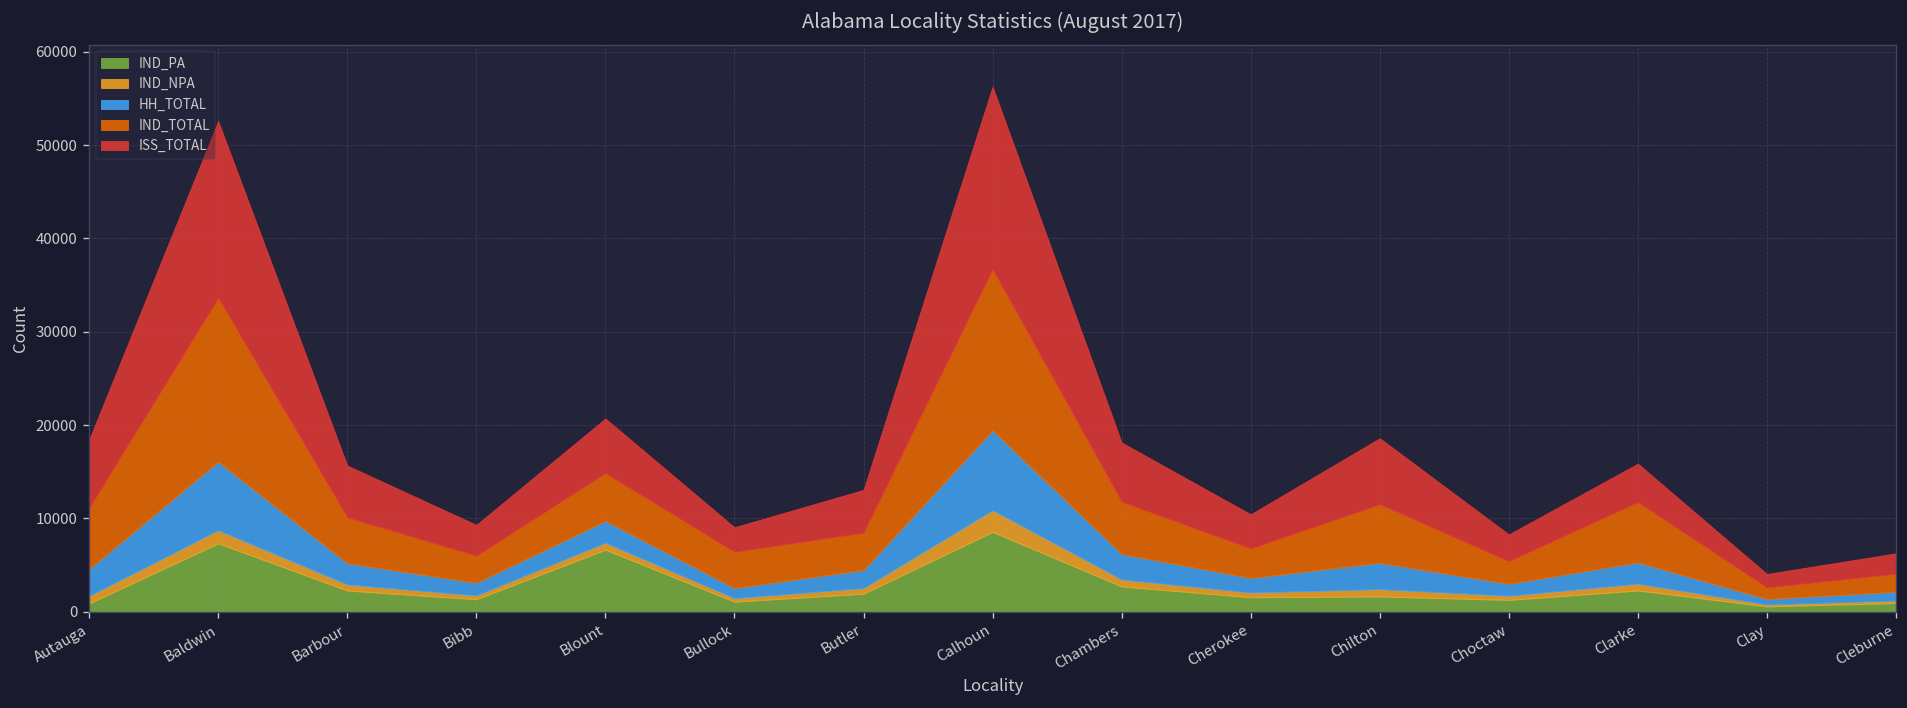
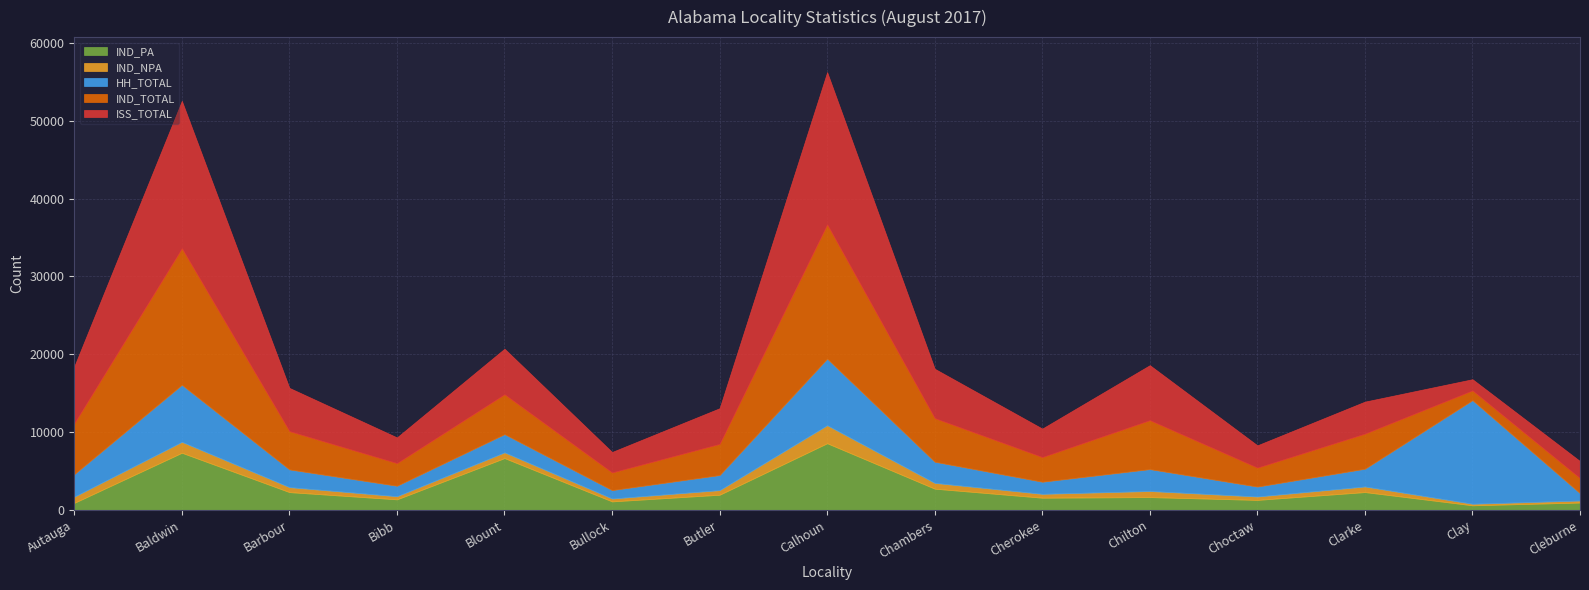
  {
    "IND_PA": {
      "Autauga": 1000,
      "Baldwin": 7000,
      "Barbour": 2000,
      "Bibb": 1000,
      "Blount": 7000,
      "Bullock": 1000,
      "Butler": 2000,
      "Calhoun": 9000,
      "Chambers": 3000,
      "Cherokee": 2000,
      "Chilton": 2000,
      "Choctaw": 1000,
      "Clarke": 2000
    },
    "IND_NPA": {
      "Autauga": 1000,
      "Baldwin": 1000,
      "Barbour": 1000,
      "Bibb": 0,
      "Blount": 1000,
      "Bullock": 0,
      "Butler": 1000,
      "Calhoun": 2000,
      "Chambers": 1000,
      "Cherokee": 1000,
      "Chilton": 1000,
      "Choctaw": 0,
      "Clarke": 1000
    },
    "HH_TOTAL": {
      "Autauga": 3000,
      "Baldwin": 7000,
      "Barbour": 2000,
      "Bibb": 1000,
      "Blount": 2000,
      "Bullock": 1000,
      "Butler": 2000,
      "Calhoun": 9000,
      "Chambers": 3000,
      "Cherokee": 2000,
      "Chilton": 3000,
      "Choctaw": 1000,
      "Clarke": 2000,
-     "Clay": 1000,
+     "Clay": 13000,
      "Cleburne": 1000
    },
    "IND_TOTAL": {
      "Autauga": 7000,
      "Baldwin": 18000,
      "Barbour": 5000,
      "Bibb": 3000,
      "Blount": 5000,
-     "Bullock": 4000,
+     "Bullock": 2000,
      "Butler": 4000,
      "Calhoun": 17000,
      "Chambers": 6000,
      "Cherokee": 3000,
      "Chilton": 6000,
      "Choctaw": 2000,
-     "Clarke": 6000,
+     "Clarke": 5000,
      "Clay": 1000,
      "Cleburne": 2000
    },
    "ISS_TOTAL": {
      "Autauga": 7000,
      "Baldwin": 19000,
      "Barbour": 6000,
      "Bibb": 3000,
      "Blount": 6000,
      "Bullock": 3000,
      "Butler": 5000,
      "Calhoun": 20000,
      "Chambers": 6000,
      "Cherokee": 4000,
      "Chilton": 7000,
      "Choctaw": 3000,
      "Clarke": 4000,
      "Clay": 1000,
      "Cleburne": 2000
    }
  }
